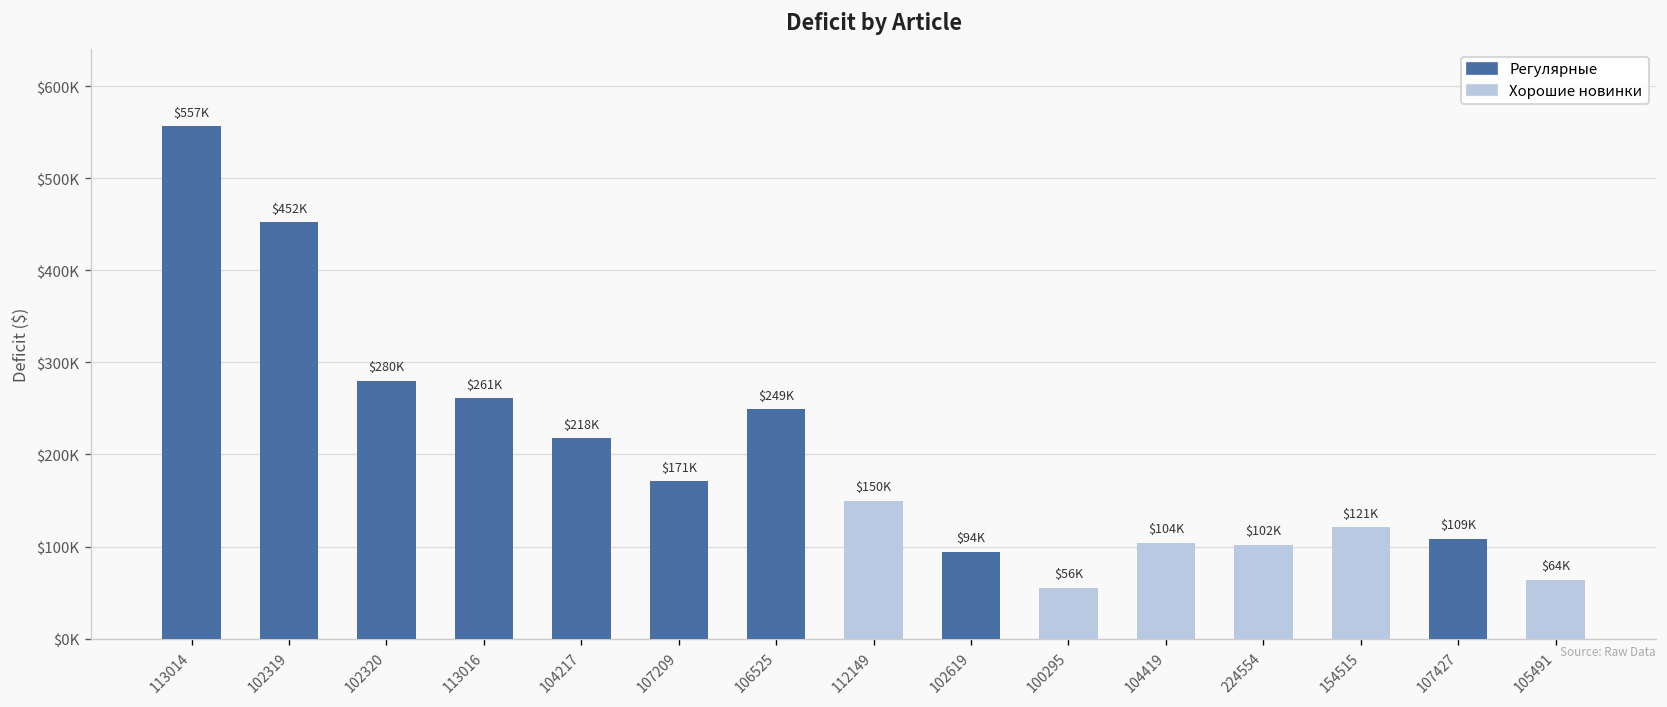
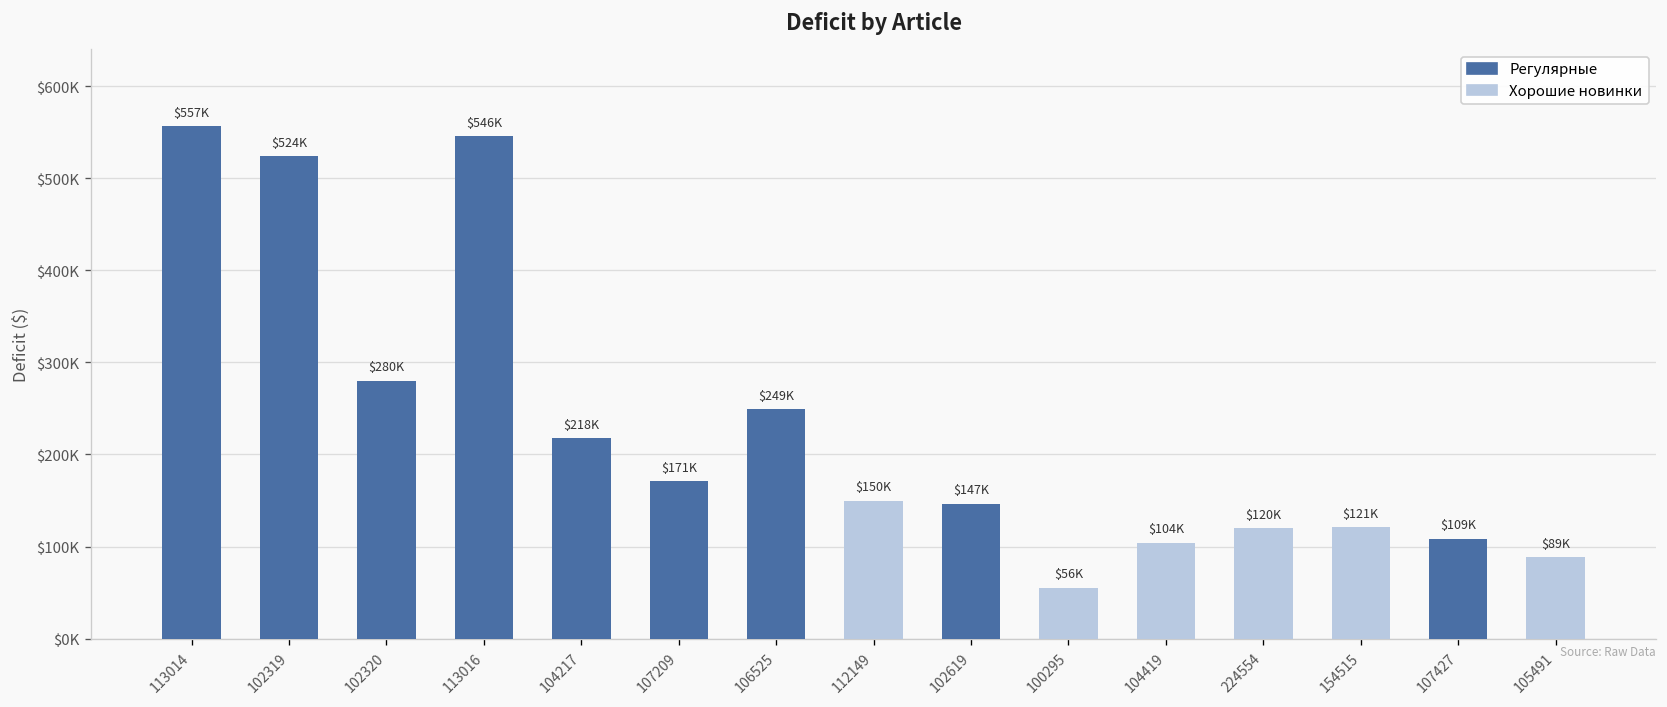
  {
    "Регулярные": {
      "113014": "$557K",
-     "102319": "$452K",
+     "102319": "$524K",
      "102320": "$280K",
-     "113016": "$261K",
+     "113016": "$546K",
      "104217": "$218K",
      "107209": "$171K",
      "106525": "$249K",
-     "102619": "$94K",
+     "102619": "$147K",
      "107427": "$109K"
    },
    "Хорошие новинки": {
      "112149": "$150K",
      "100295": "$56K",
      "104419": "$104K",
-     "224554": "$102K",
+     "224554": "$120K",
      "154515": "$121K",
-     "105491": "$64K"
+     "105491": "$89K"
    }
  }
